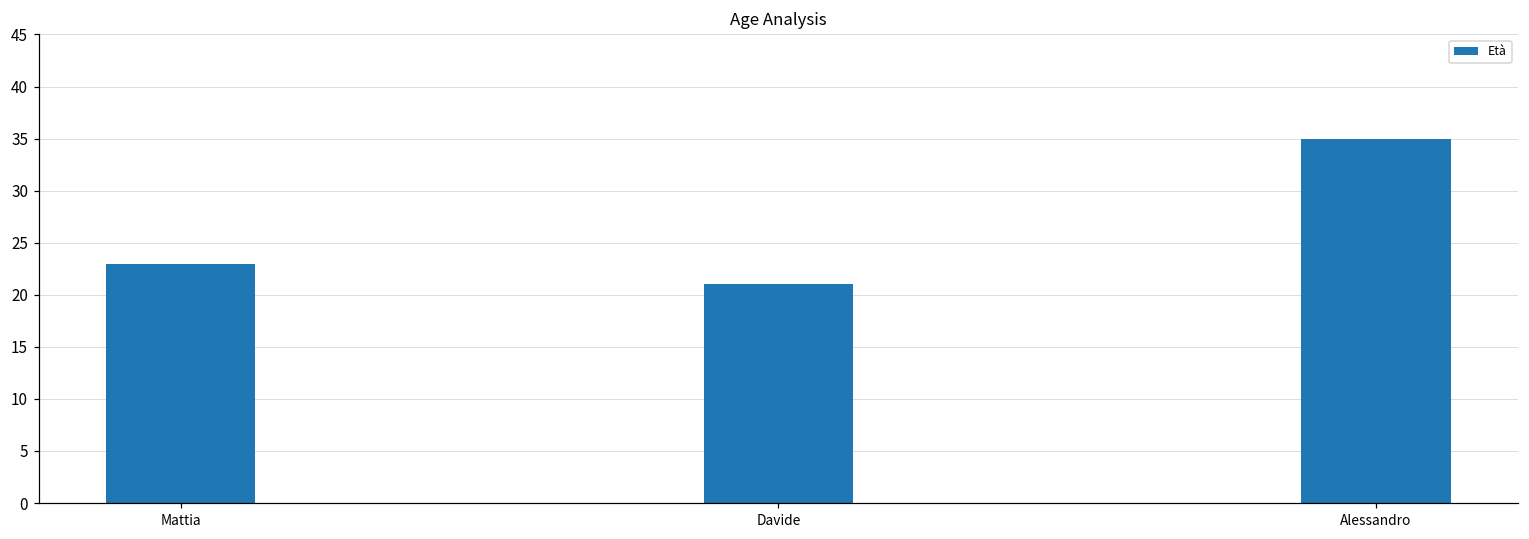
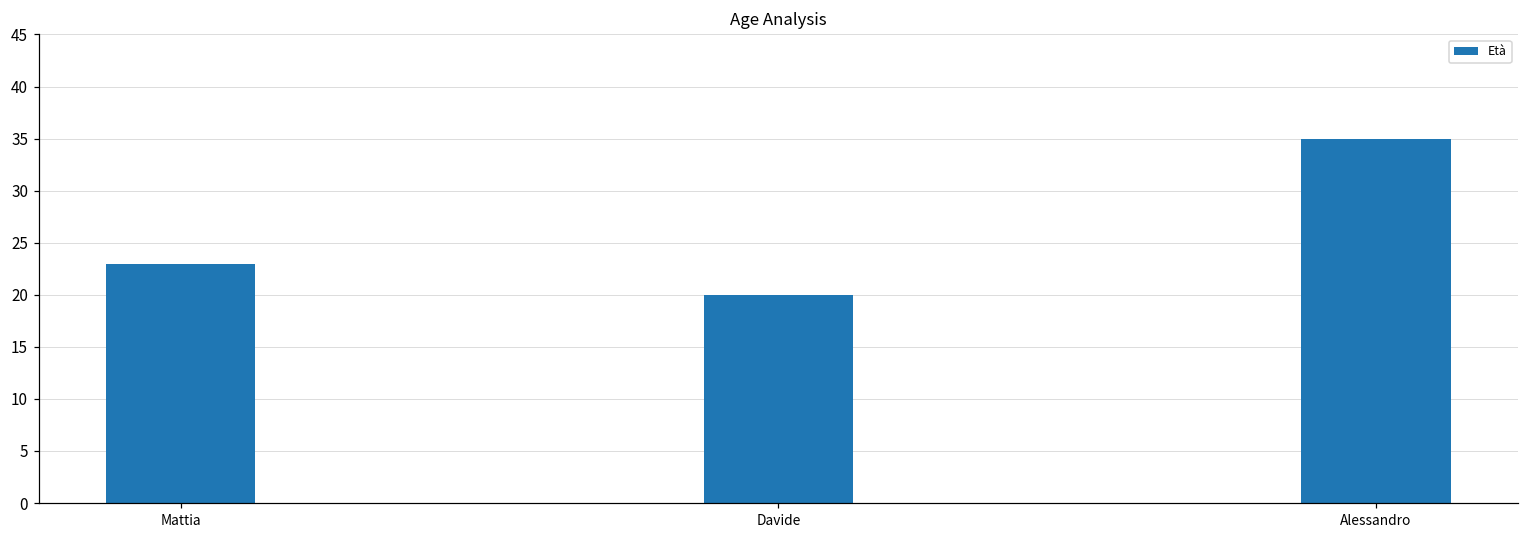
  {
    "Mattia": 23,
-   "Davide": 21,
+   "Davide": 20,
    "Alessandro": 35
  }
